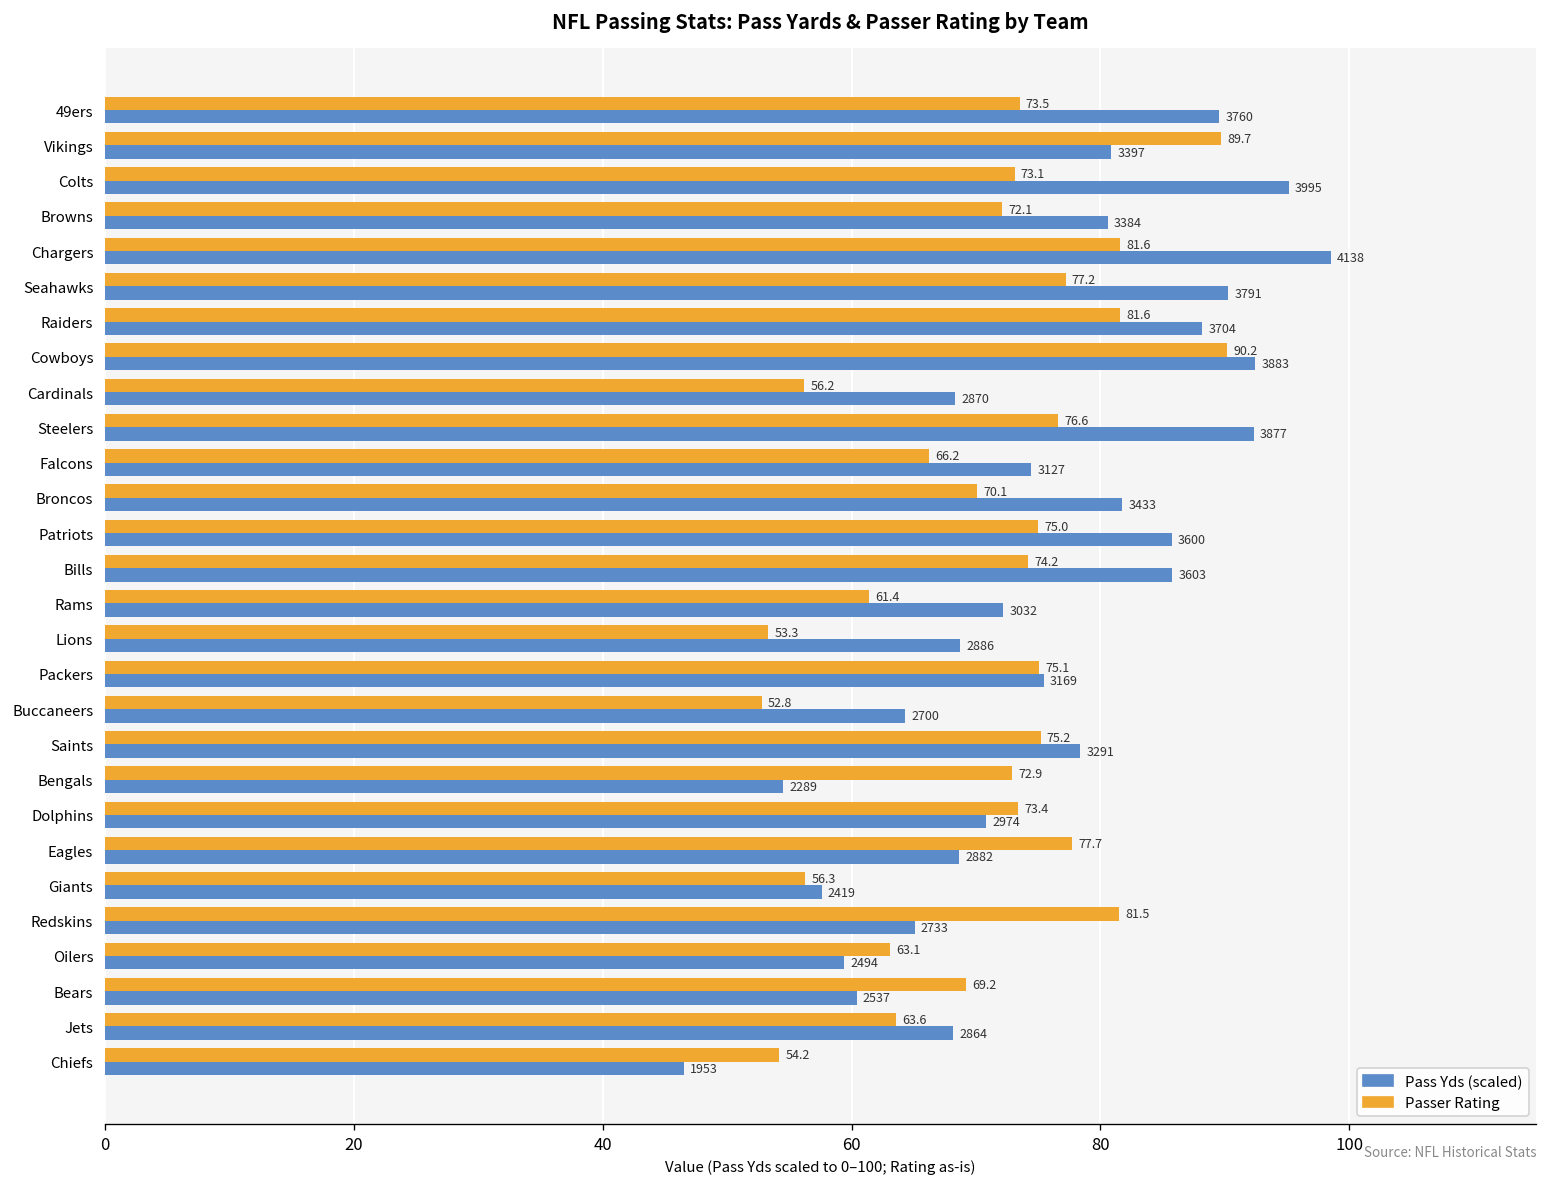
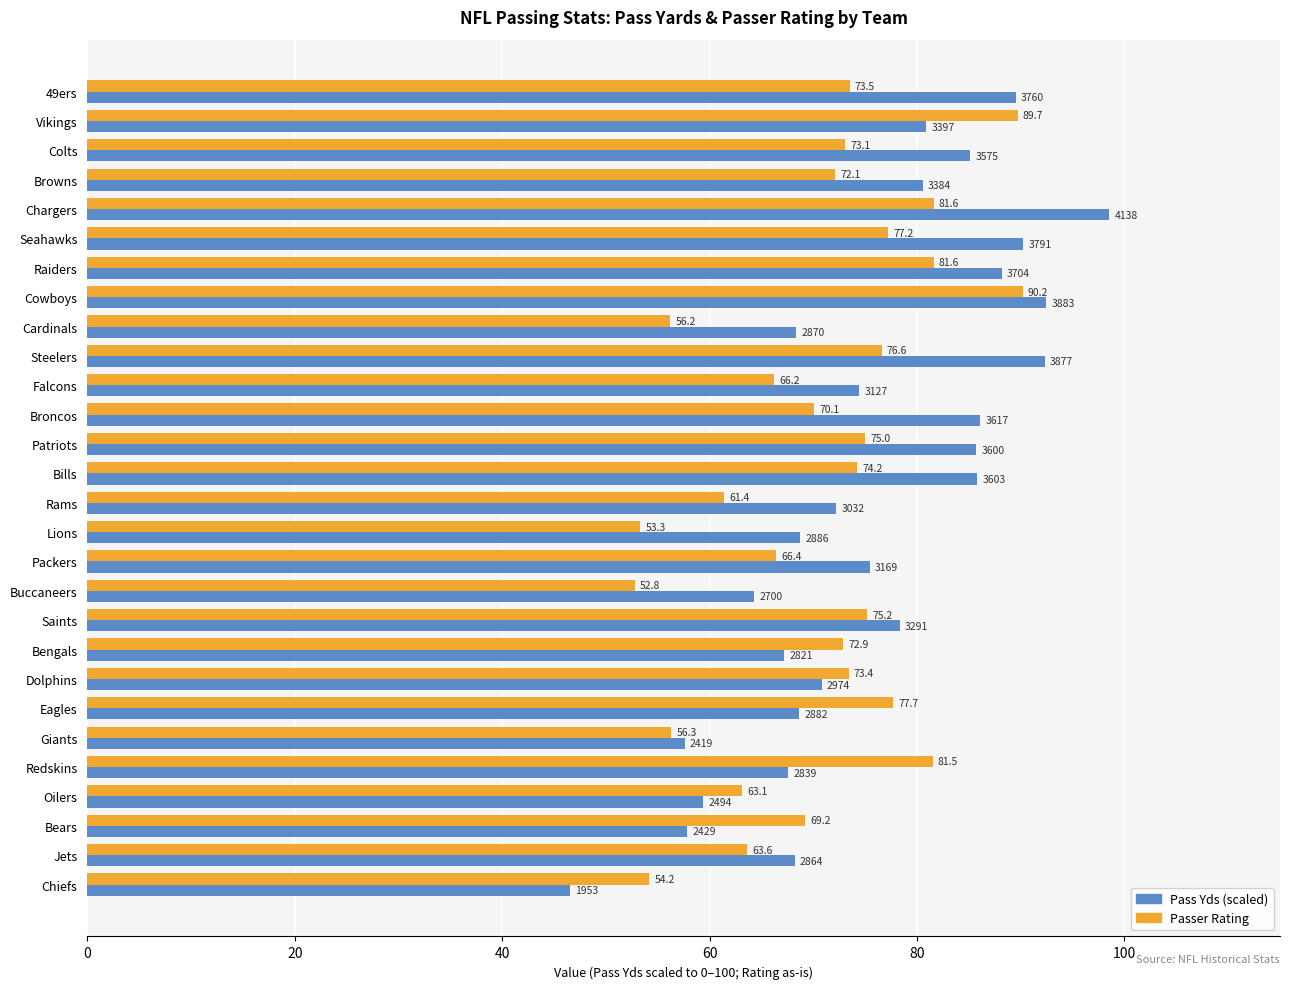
  {
    "Pass Yds (scaled)": {
-     "Colts": 3995,
-     "Broncos": 3433,
-     "Bengals": 2289,
-     "Redskins": 2733,
-     "Bears": 2537
+     "Colts": 3575,
+     "Broncos": 3617,
+     "Bengals": 2821,
+     "Redskins": 2839,
+     "Bears": 2429
    },
    "Passer Rating": {
      "49ers": 73.5,
      "Vikings": 89.7,
      "Colts": 73.1,
      "Browns": 72.1,
      "Chargers": 81.6,
      "Seahawks": 77.2,
      "Raiders": 81.6,
      "Cowboys": 90.2,
      "Cardinals": 56.2,
      "Steelers": 76.6,
      "Falcons": 66.2,
      "Broncos": 70.1,
      "Patriots": 75.0,
      "Bills": 74.2,
      "Rams": 61.4,
      "Lions": 53.3,
-     "Packers": 75.1,
+     "Packers": 66.4,
      "Buccaneers": 52.8,
      "Saints": 75.2,
      "Bengals": 72.9,
      "Dolphins": 73.4,
      "Eagles": 77.7,
      "Giants": 56.3,
      "Redskins": 81.5,
      "Oilers": 63.1,
      "Bears": 69.2,
      "Jets": 63.6,
      "Chiefs": 54.2
    }
  }
